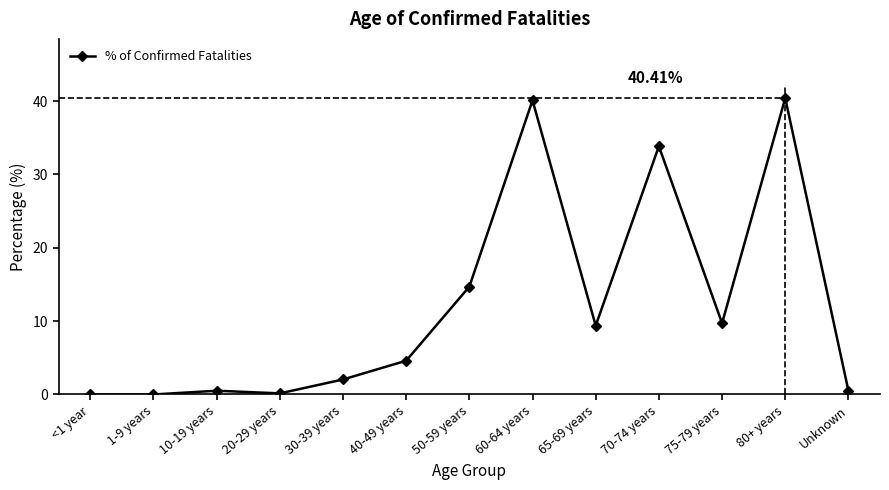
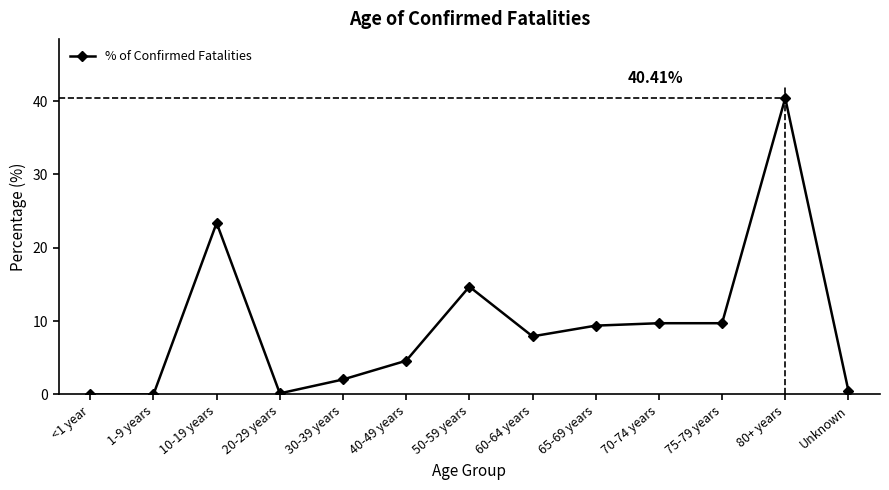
  {
    "<1 year": 0,
    "1-9 years": 0,
-   "10-19 years": 1,
+   "10-19 years": 23,
    "20-29 years": 0,
    "30-39 years": 2,
    "40-49 years": 5,
    "50-59 years": 15,
-   "60-64 years": 40,
+   "60-64 years": 8,
    "65-69 years": 9,
-   "70-74 years": 34,
+   "70-74 years": 10,
    "75-79 years": 10,
    "80+ years": 40,
    "Unknown": 1
  }
